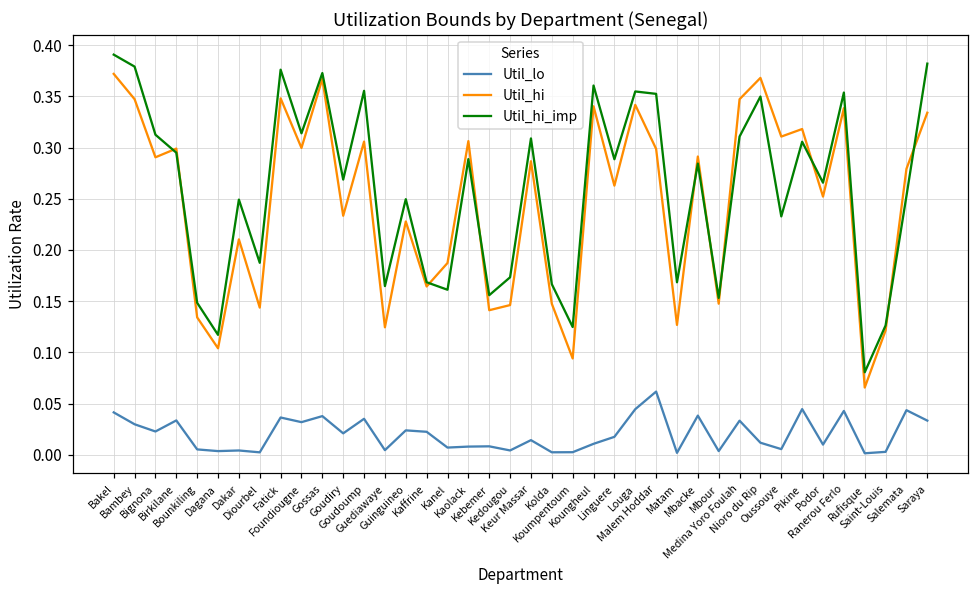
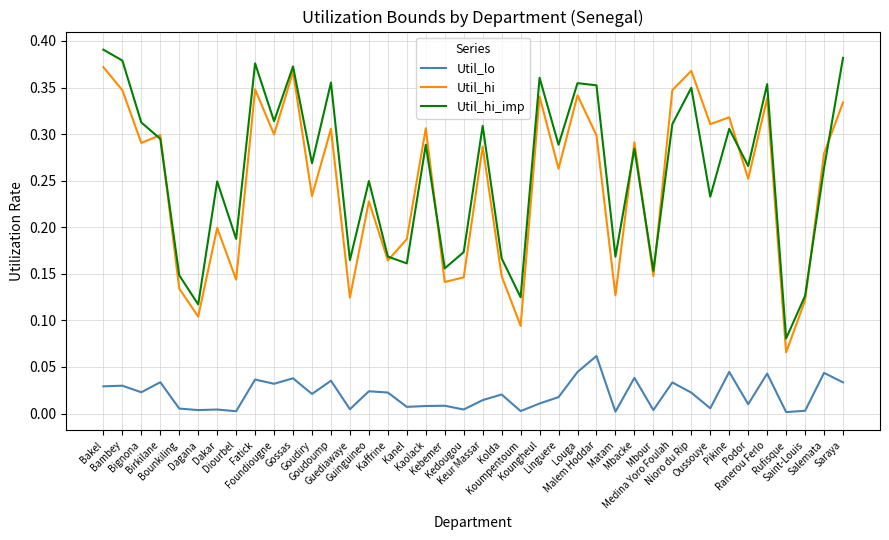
  {
    "Util_lo": {
-     "Bakel": 0.04,
+     "Bakel": 0.03,
      "Bambey": 0.03,
      "Bignona": 0.02,
      "Birkilane": 0.03,
      "Bounkiling": 0.01,
      "Dagana": 0.00,
      "Dakar": 0.00,
      "Diourbel": 0.00,
      "Fatick": 0.04,
      "Foundiougne": 0.03,
      "Gossas": 0.04,
      "Goudiry": 0.02,
      "Goudoump": 0.04,
      "Guediawaye": 0.00,
      "Guinguineo": 0.02,
      "Kaffrine": 0.02,
      "Kanel": 0.01,
      "Kaolack": 0.01,
      "Kebemer": 0.01,
      "Kedougou": 0.00,
      "Keur Massar": 0.01,
-     "Kolda": 0.00,
+     "Kolda": 0.02,
      "Koumpentoum": 0.00,
      "Koungheul": 0.01,
      "Linguere": 0.02,
      "Louga": 0.04,
      "Malem Hoddar": 0.06,
      "Matam": 0.00,
      "Mbacke": 0.04,
      "Mbour": 0.00,
      "Medina Yoro Foulah": 0.03,
-     "Nioro du Rip": 0.01,
+     "Nioro du Rip": 0.02,
      "Oussouye": 0.01,
      "Pikine": 0.04,
      "Podor": 0.01,
      "Ranerou Ferlo": 0.04,
      "Rufisque": 0.00,
      "Saint-Louis": 0.00,
      "Salemata": 0.04,
      "Saraya": 0.03
    },
    "Util_hi": {
      "Bakel": 0.37,
      "Bambey": 0.35,
      "Bignona": 0.29,
      "Birkilane": 0.30,
      "Bounkiling": 0.13,
      "Dagana": 0.10,
-     "Dakar": 0.21,
+     "Dakar": 0.20,
      "Diourbel": 0.14,
      "Fatick": 0.35,
      "Foundiougne": 0.30,
      "Gossas": 0.37,
      "Goudiry": 0.23,
      "Goudoump": 0.31,
      "Guediawaye": 0.12,
      "Guinguineo": 0.23,
      "Kaffrine": 0.16,
      "Kanel": 0.19,
      "Kaolack": 0.31,
      "Kebemer": 0.14,
      "Kedougou": 0.15,
      "Keur Massar": 0.29,
      "Kolda": 0.15,
      "Koumpentoum": 0.09,
      "Koungheul": 0.34,
      "Linguere": 0.26,
      "Louga": 0.34,
      "Malem Hoddar": 0.30,
      "Matam": 0.13,
      "Mbacke": 0.29,
      "Mbour": 0.15,
      "Medina Yoro Foulah": 0.35,
      "Nioro du Rip": 0.37,
      "Oussouye": 0.31,
      "Pikine": 0.32,
      "Podor": 0.25,
      "Ranerou Ferlo": 0.34,
      "Rufisque": 0.07,
      "Saint-Louis": 0.12,
      "Salemata": 0.28,
      "Saraya": 0.33
    },
    "Util_hi_imp": {
      "Bakel": 0.39,
      "Bambey": 0.38,
      "Bignona": 0.31,
      "Birkilane": 0.29,
      "Bounkiling": 0.15,
      "Dagana": 0.12,
      "Dakar": 0.25,
      "Diourbel": 0.19,
      "Fatick": 0.38,
      "Foundiougne": 0.31,
      "Gossas": 0.37,
      "Goudiry": 0.27,
      "Goudoump": 0.36,
      "Guediawaye": 0.16,
      "Guinguineo": 0.25,
      "Kaffrine": 0.17,
      "Kanel": 0.16,
      "Kaolack": 0.29,
      "Kebemer": 0.16,
      "Kedougou": 0.17,
      "Keur Massar": 0.31,
      "Kolda": 0.17,
      "Koumpentoum": 0.12,
      "Koungheul": 0.36,
      "Linguere": 0.29,
      "Louga": 0.35,
      "Malem Hoddar": 0.35,
      "Matam": 0.17,
      "Mbacke": 0.28,
      "Mbour": 0.15,
      "Medina Yoro Foulah": 0.31,
      "Nioro du Rip": 0.35,
      "Oussouye": 0.23,
      "Pikine": 0.31,
      "Podor": 0.27,
      "Ranerou Ferlo": 0.35,
      "Rufisque": 0.08,
      "Saint-Louis": 0.13,
-     "Salemata": 0.25,
+     "Salemata": 0.26,
      "Saraya": 0.38
    }
  }
